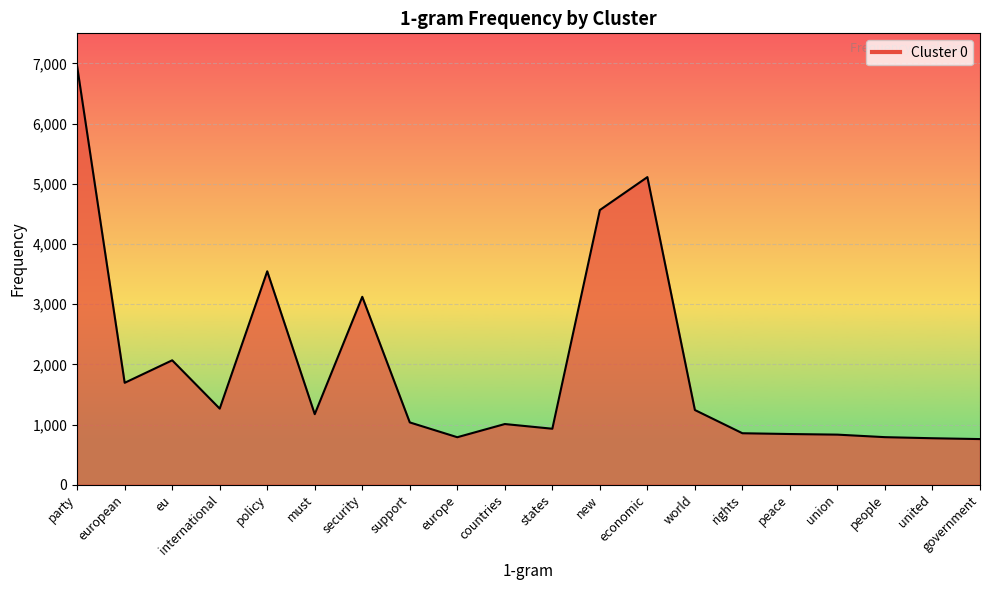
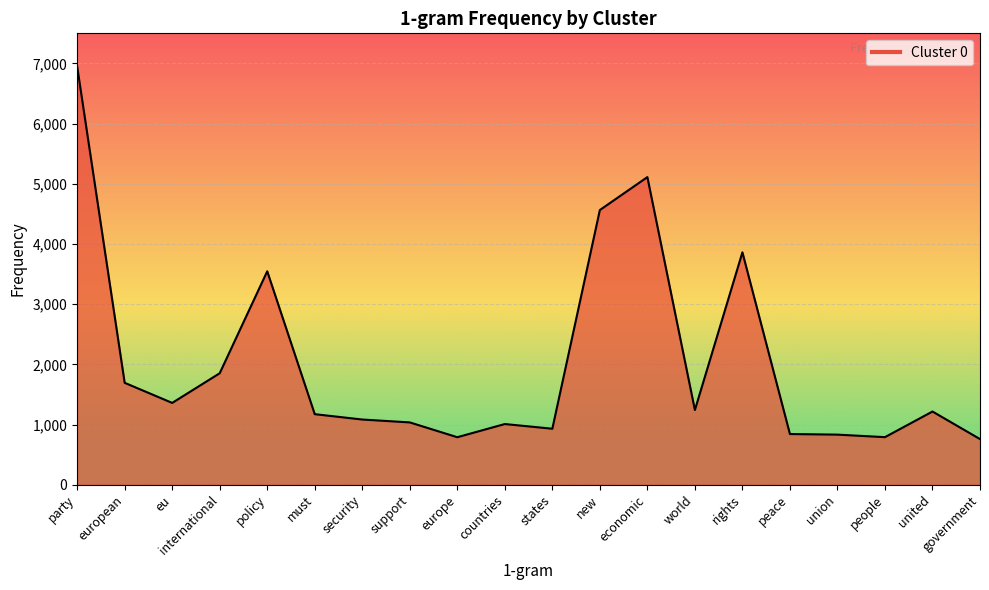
  {
    "party": "7,000",
    "european": "1,700",
-   "eu": "2,100",
-   "international": "1,300",
+   "eu": "1,400",
+   "international": "1,900",
    "policy": "3,500",
    "must": "1,200",
-   "security": "3,100",
+   "security": "1,100",
    "support": "1,000",
    "europe": "800",
    "countries": "1,000",
    "states": "900",
    "new": "4,600",
    "economic": "5,100",
    "world": "1,200",
-   "rights": "900",
+   "rights": "3,900",
    "peace": "800",
    "union": "800",
    "people": "800",
-   "united": "800",
+   "united": "1,200",
    "government": "800"
  }
